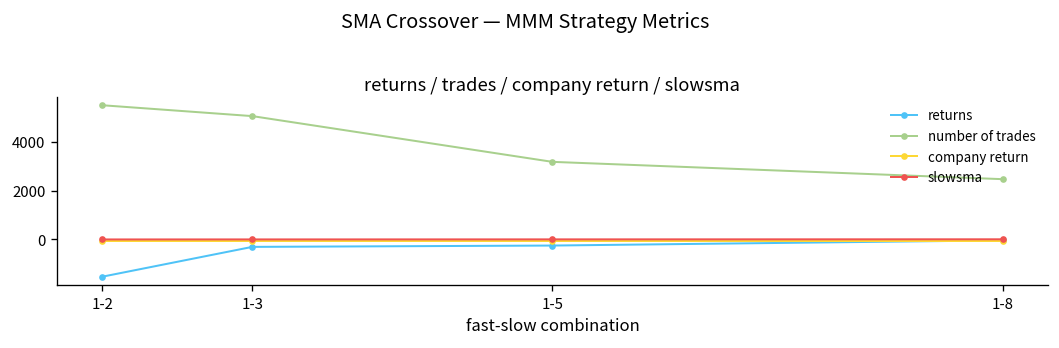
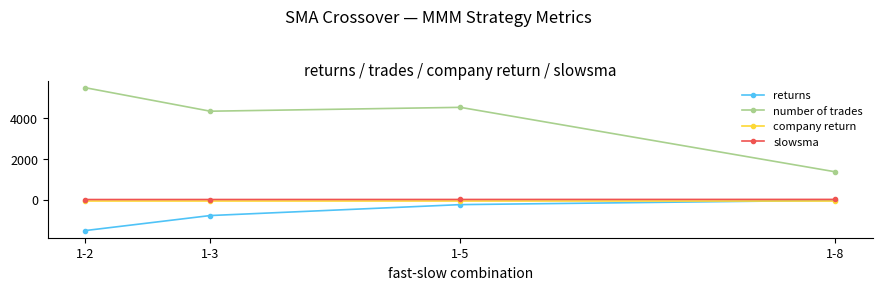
  {
    "returns": {
      "1-2": -1500,
-     "1-3": -300,
+     "1-3": -800,
      "1-5": -200
    },
    "number of trades": {
      "1-2": 5500,
-     "1-3": 5100,
-     "1-5": 3200,
-     "1-8": 2500
+     "1-3": 4400,
+     "1-5": 4500,
+     "1-8": 1400
    }
  }
